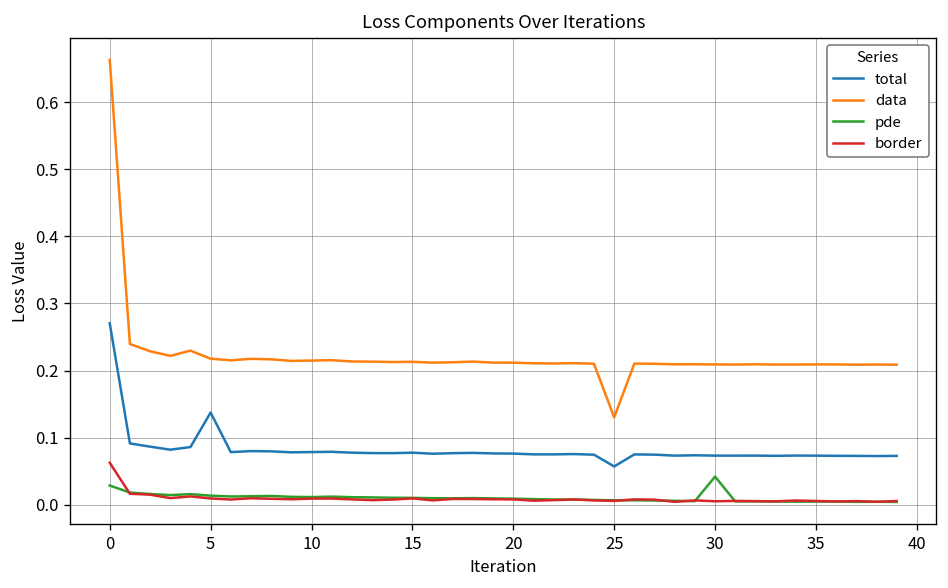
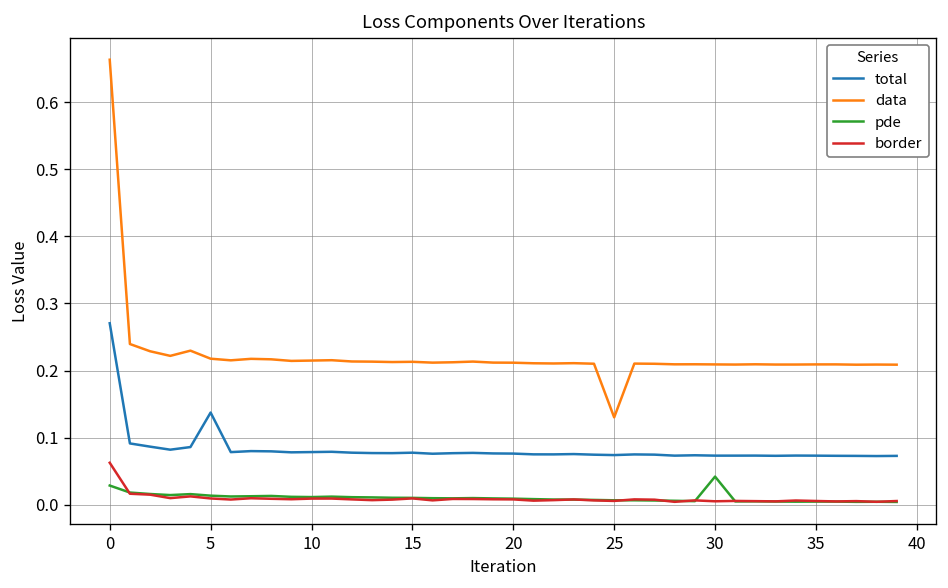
  {
    "total": {
      "0": 0.27,
      "5": 0.14,
      "10": 0.08,
      "15": 0.08,
      "20": 0.08,
-     "25": 0.06,
+     "25": 0.07,
      "30": 0.07,
      "35": 0.07
    },
    "data": {
      "0": 0.66,
      "5": 0.22,
      "10": 0.21,
      "15": 0.21,
      "20": 0.21,
      "25": 0.13,
      "30": 0.21,
      "35": 0.21
    },
    "pde": {
      "0": 0.03,
      "30": 0.04
    },
    "border": {
      "0": 0.06,
      "30": 0.01
    }
  }
